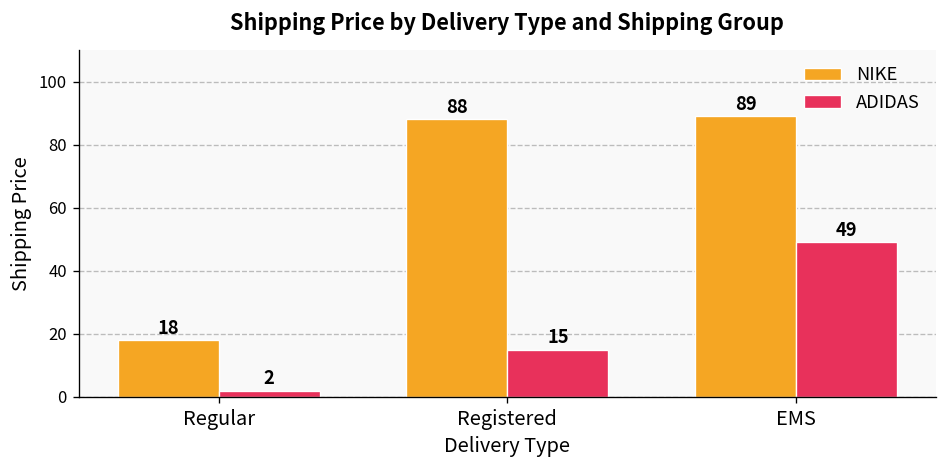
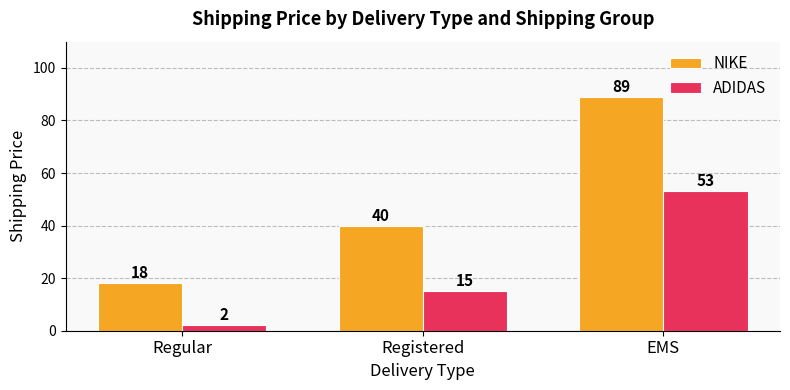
  {
    "NIKE": {
      "Regular": 18,
-     "Registered": 88,
+     "Registered": 40,
      "EMS": 89
    },
    "ADIDAS": {
      "Regular": 2,
      "Registered": 15,
-     "EMS": 49
+     "EMS": 53
    }
  }
